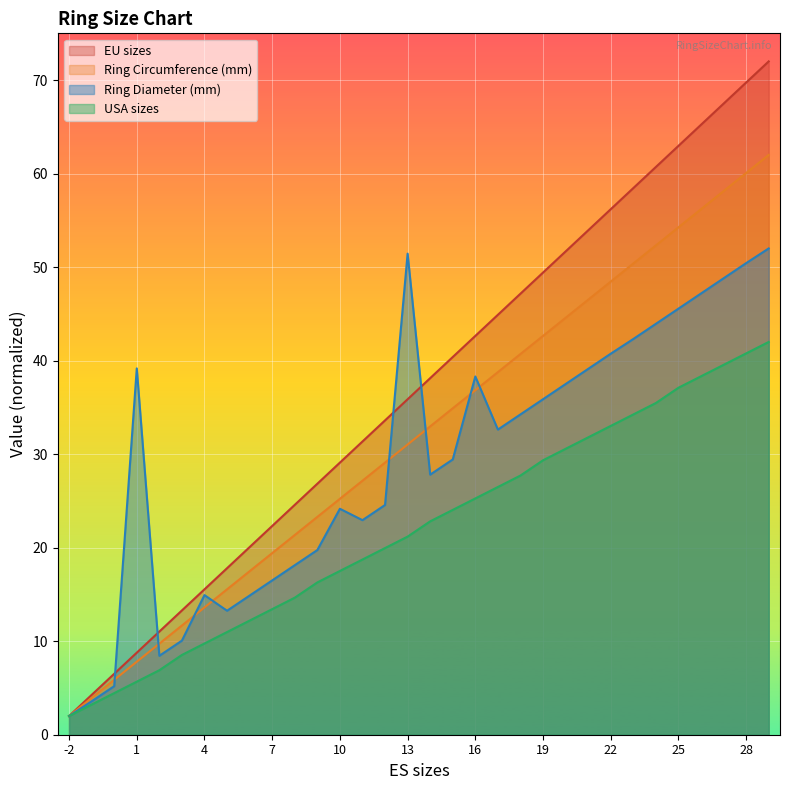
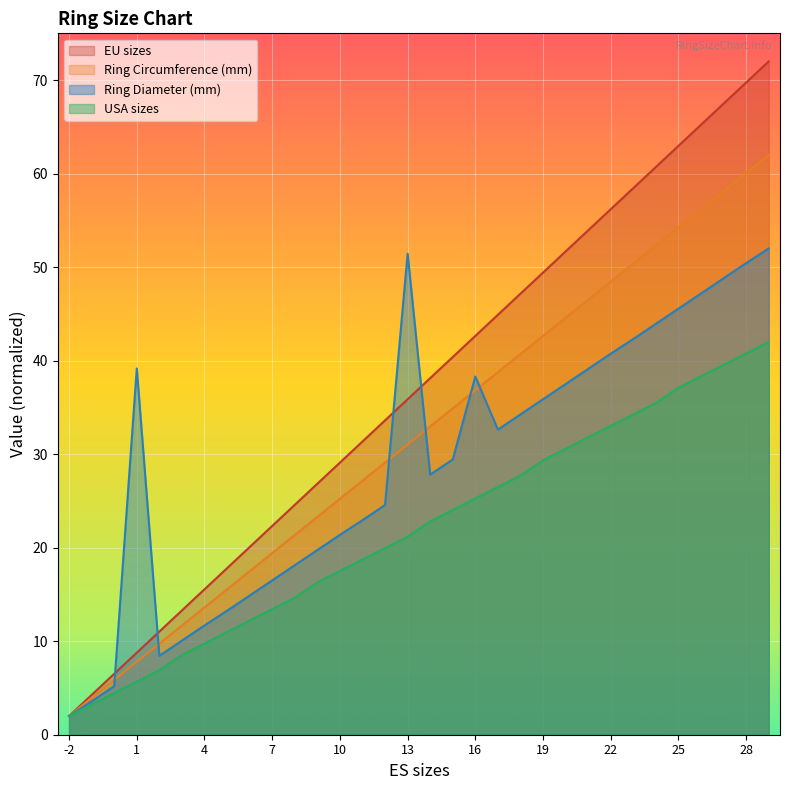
  {
    "Ring Diameter (mm)": {
      "1": 39,
-     "4": 15,
+     "4": 12,
      "7": 17,
-     "10": 24,
+     "10": 21,
      "13": 51,
      "16": 38,
      "19": 36,
      "22": 41,
      "25": 46,
      "28": 50
    },
    "USA sizes": {
      "1": 6,
      "4": 10,
      "7": 13,
      "10": 18,
      "13": 21,
      "16": 25,
      "19": 29,
      "22": 33,
      "25": 37,
      "28": 41
    }
  }
